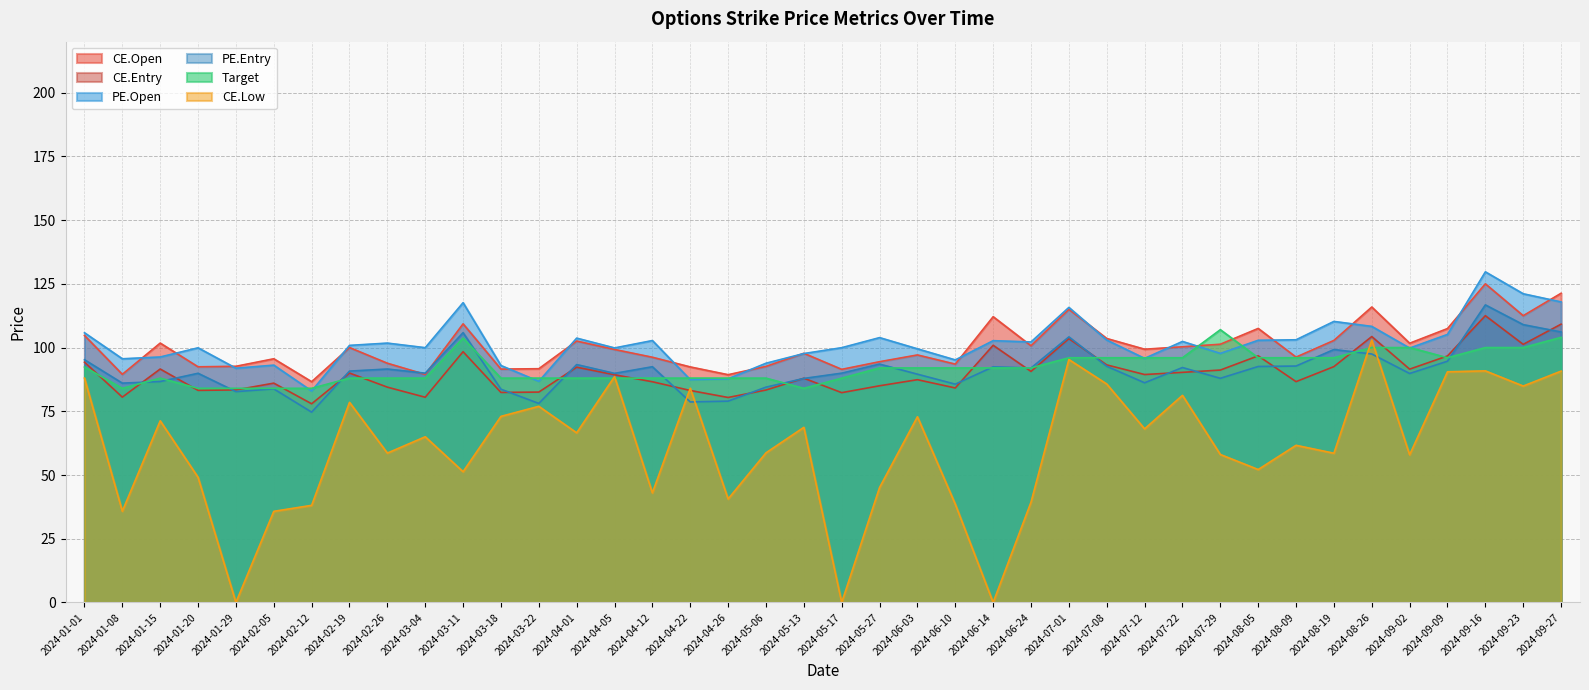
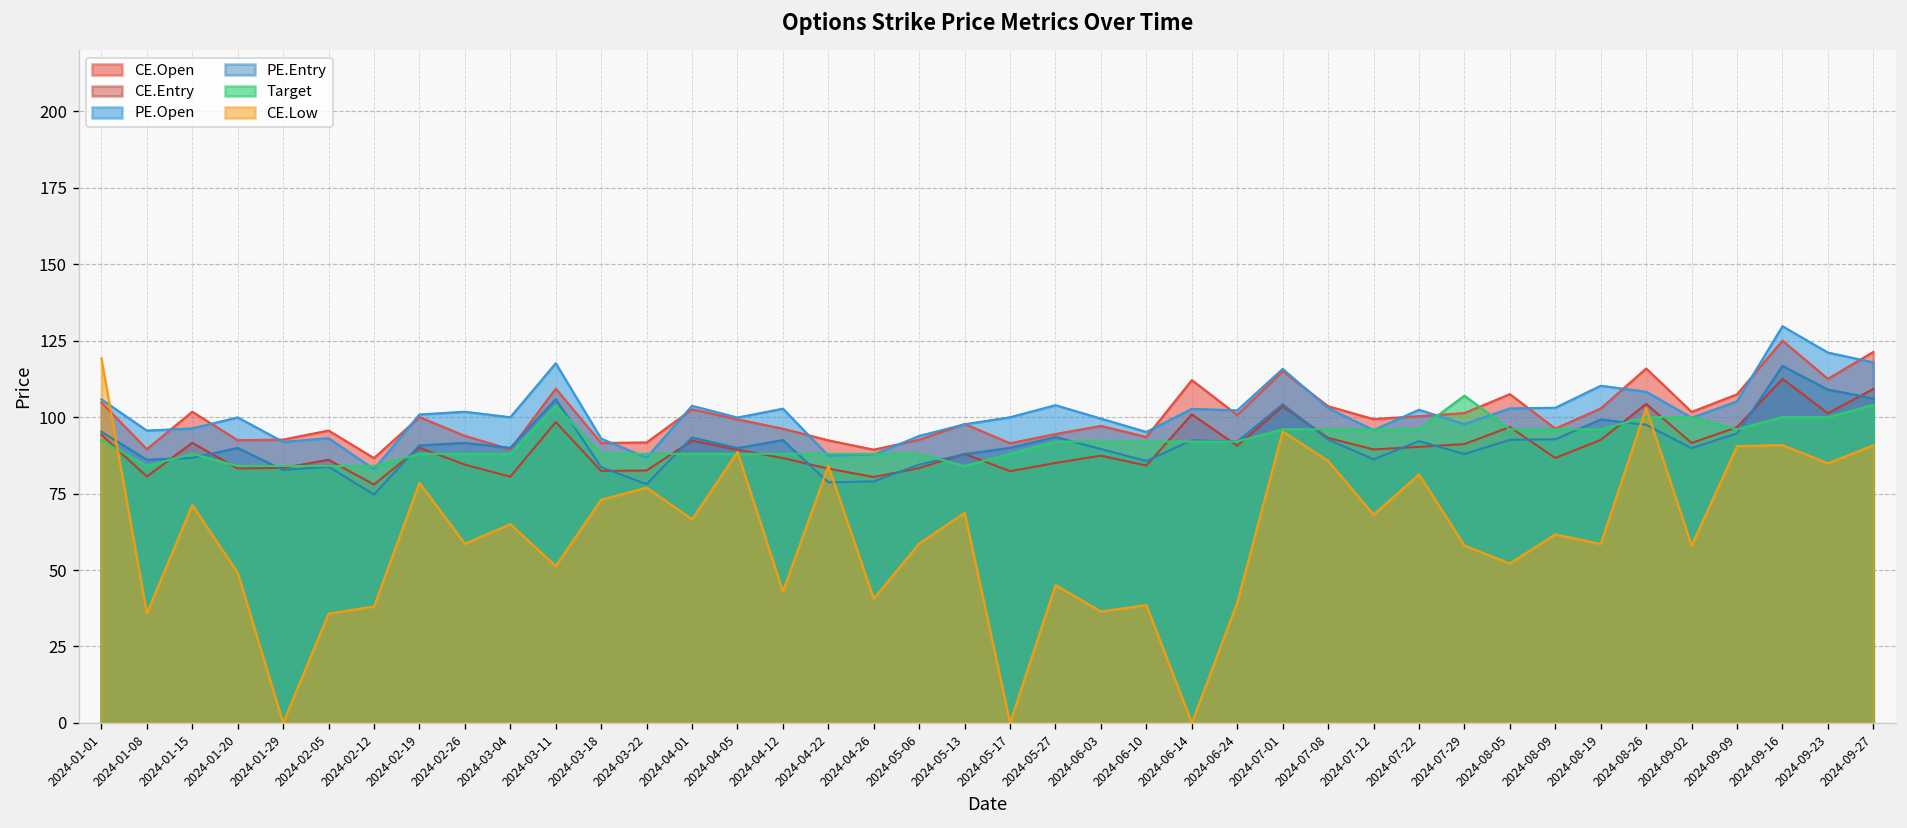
  {
    "Target": {
      "2024-01-01": 92,
      "2024-01-08": 84,
      "2024-01-15": 88,
      "2024-02-12": 84,
      "2024-02-19": 88,
      "2024-02-26": 88,
      "2024-03-04": 88,
      "2024-03-11": 104,
      "2024-03-18": 88,
      "2024-03-22": 88,
      "2024-04-01": 88,
      "2024-04-12": 88,
      "2024-05-06": 88,
      "2024-05-13": 84,
      "2024-05-17": 88,
      "2024-05-27": 92,
      "2024-06-03": 92,
      "2024-06-10": 92,
      "2024-07-08": 96,
      "2024-07-22": 96,
      "2024-07-29": 107,
      "2024-08-19": 96,
      "2024-08-26": 100,
      "2024-09-16": 100,
      "2024-09-23": 100,
      "2024-09-27": 104
    },
    "CE.Low": {
-     "2024-01-01": 88,
+     "2024-01-01": 119,
      "2024-01-08": 36,
      "2024-01-15": 71,
      "2024-01-20": 49,
      "2024-01-29": 0,
      "2024-02-05": 36,
      "2024-02-12": 38,
      "2024-02-19": 79,
      "2024-02-26": 59,
      "2024-03-04": 65,
      "2024-03-11": 51,
      "2024-03-18": 73,
      "2024-03-22": 77,
      "2024-04-01": 67,
      "2024-04-12": 43,
      "2024-04-26": 41,
      "2024-05-06": 59,
      "2024-05-13": 69,
      "2024-05-17": 0,
      "2024-05-27": 45,
-     "2024-06-03": 73,
+     "2024-06-03": 36,
      "2024-06-10": 39,
      "2024-06-14": 0,
      "2024-06-24": 39,
      "2024-07-08": 86,
      "2024-07-12": 68,
      "2024-07-22": 81,
      "2024-07-29": 58,
      "2024-08-05": 52,
      "2024-08-09": 62,
      "2024-08-19": 59,
      "2024-08-26": 103,
      "2024-09-02": 58,
      "2024-09-09": 91,
      "2024-09-16": 91,
      "2024-09-23": 85,
      "2024-09-27": 91
    }
  }
